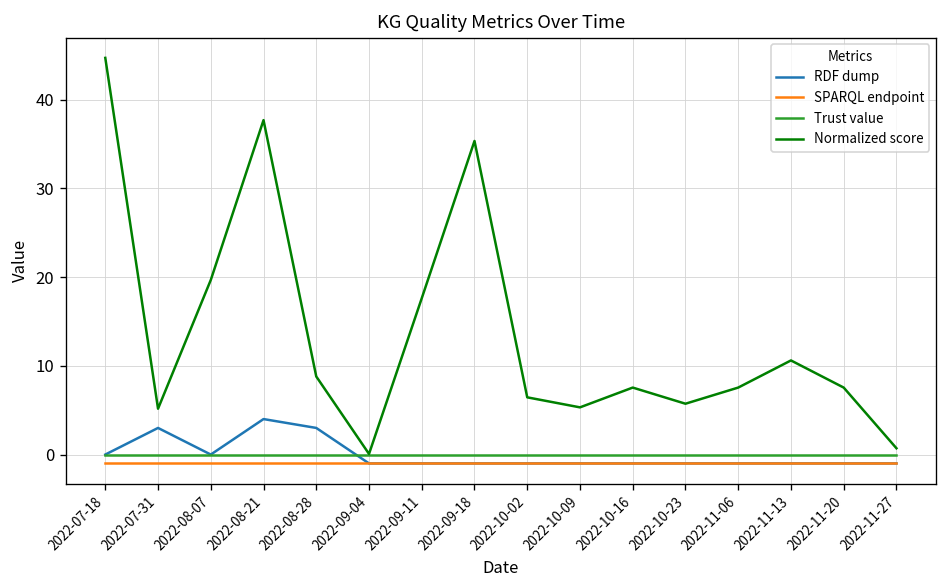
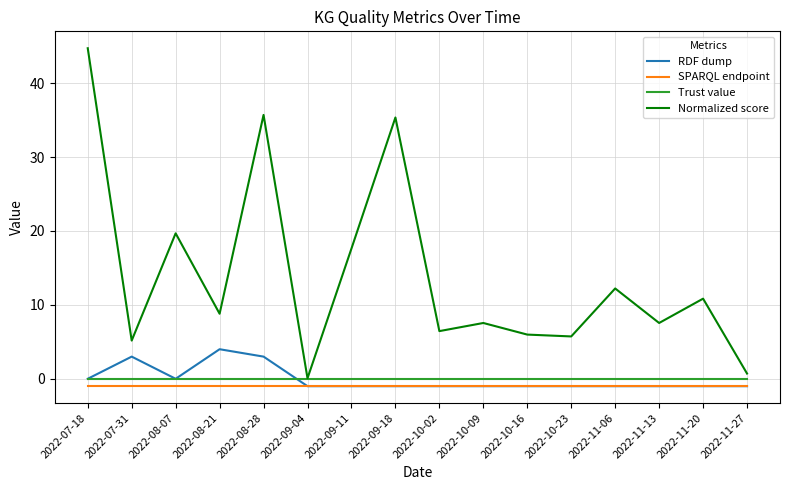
  {
    "RDF dump": {
      "2022-07-31": 3,
      "2022-08-21": 4,
      "2022-08-28": 3
    },
    "SPARQL endpoint": {
      "2022-07-18": -1,
      "2022-07-31": -1,
      "2022-08-07": -1,
      "2022-08-21": -1,
      "2022-08-28": -1
    },
    "Trust value": {
      "2022-07-31": 0,
      "2022-08-21": 0,
      "2022-08-28": 0,
      "2022-09-11": 0,
      "2022-09-18": 0,
      "2022-10-02": 0,
      "2022-10-09": 0,
      "2022-10-16": 0,
      "2022-10-23": 0,
      "2022-11-06": 0,
      "2022-11-13": 0,
      "2022-11-20": 0,
      "2022-11-27": 0
    },
    "Normalized score": {
      "2022-07-18": 45,
      "2022-07-31": 5,
      "2022-08-07": 20,
-     "2022-08-21": 38,
-     "2022-08-28": 9,
+     "2022-08-21": 9,
+     "2022-08-28": 36,
      "2022-09-11": 18,
      "2022-09-18": 35,
      "2022-10-02": 6,
-     "2022-10-09": 5,
-     "2022-10-16": 8,
+     "2022-10-09": 8,
+     "2022-10-16": 6,
      "2022-10-23": 6,
-     "2022-11-06": 8,
-     "2022-11-13": 11,
-     "2022-11-20": 8,
+     "2022-11-06": 12,
+     "2022-11-13": 8,
+     "2022-11-20": 11,
      "2022-11-27": 1
    }
  }
